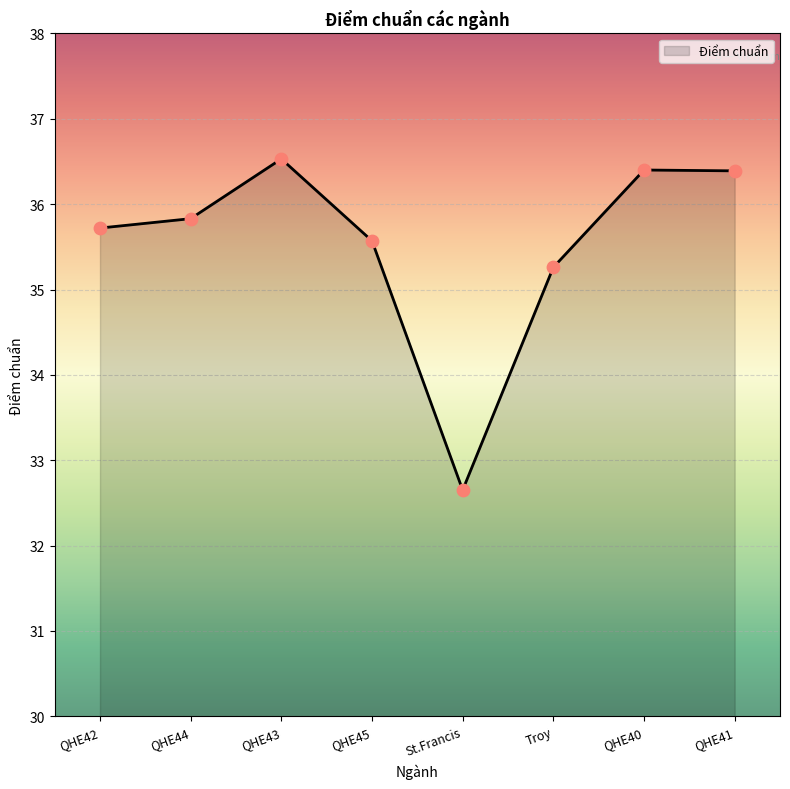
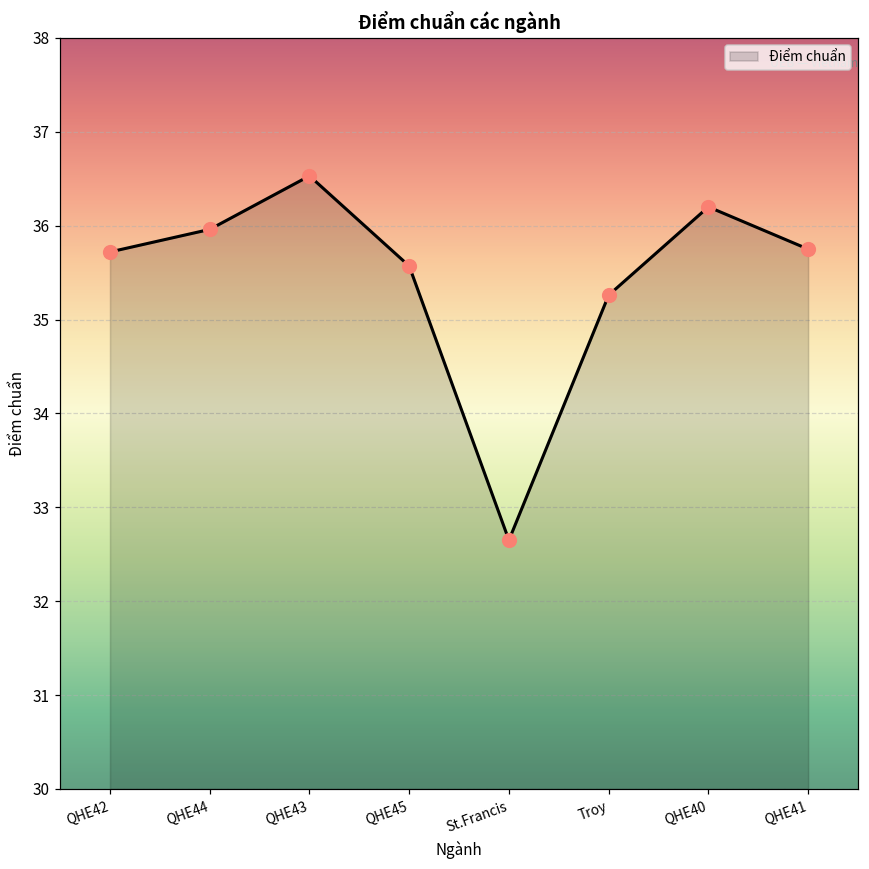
  {
    "QHE42": 35.7,
-   "QHE44": 35.8,
+   "QHE44": 36.0,
    "QHE43": 36.5,
    "QHE45": 35.6,
    "St.Francis": 32.7,
    "Troy": 35.3,
-   "QHE40": 36.4,
-   "QHE41": 36.4
+   "QHE40": 36.2,
+   "QHE41": 35.8
  }
